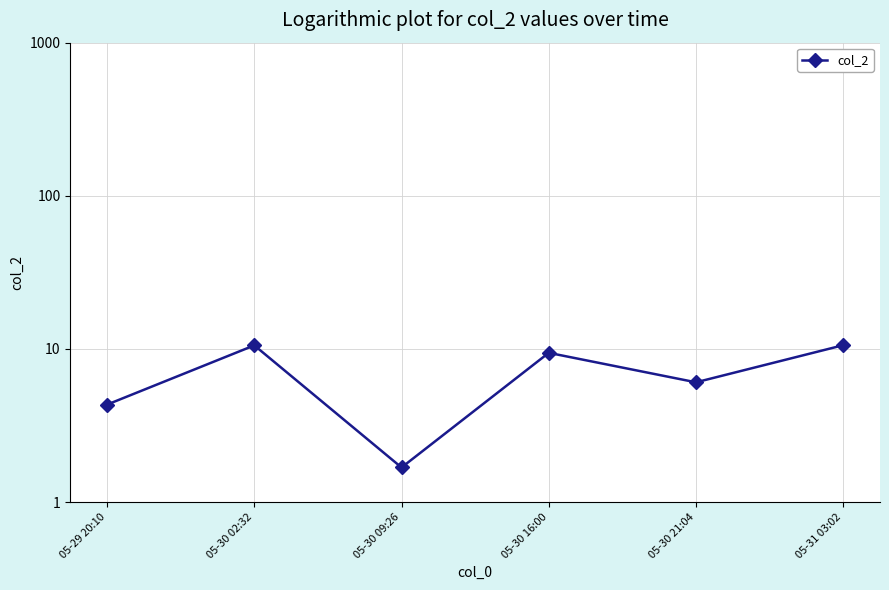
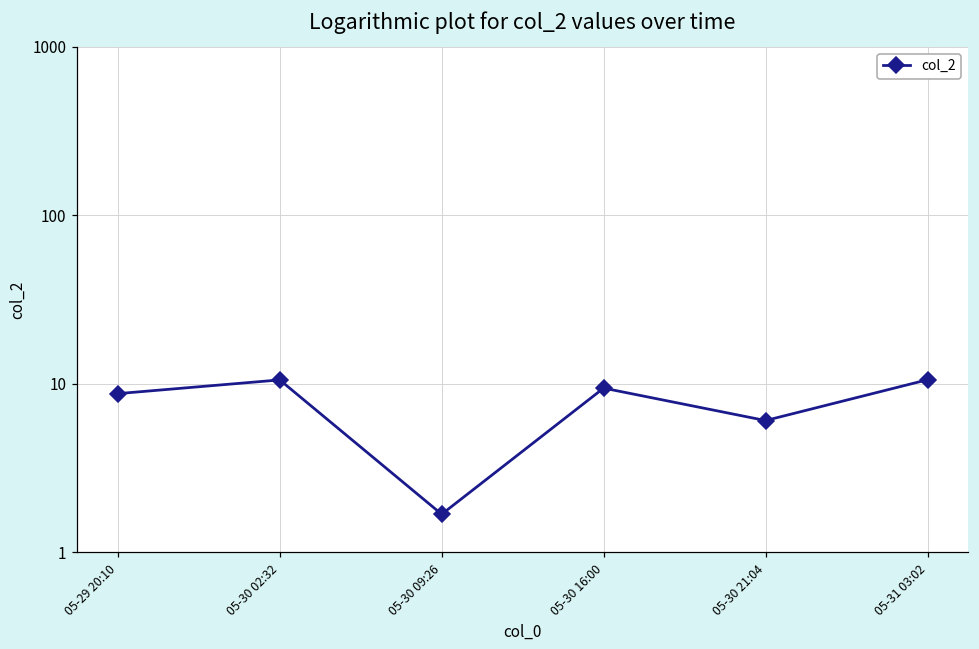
  {
-   "05-29 20:10": 4.3,
+   "05-29 20:10": 9,
    "05-30 02:32": 11,
    "05-30 09:26": 1.7,
    "05-30 16:00": 9,
    "05-30 21:04": 6.1,
    "05-31 03:02": 11
  }
